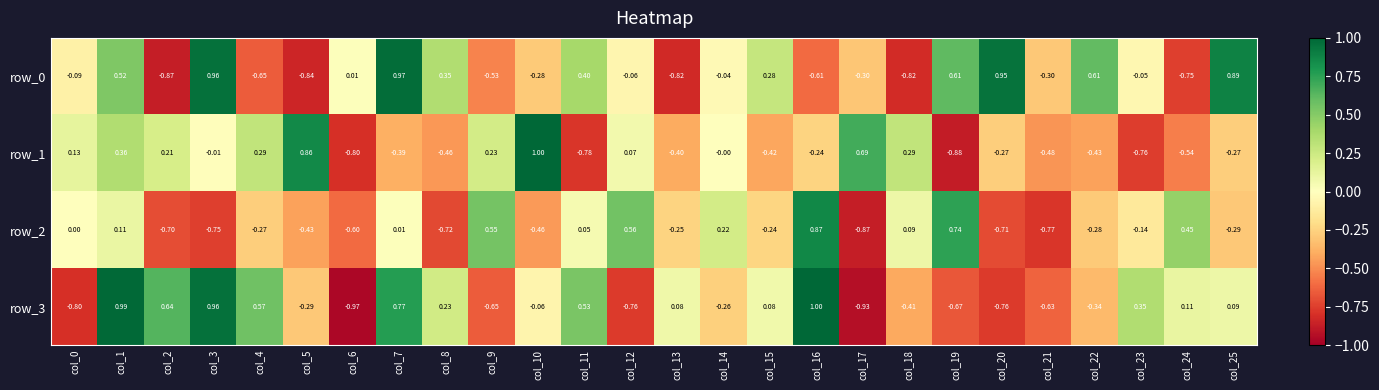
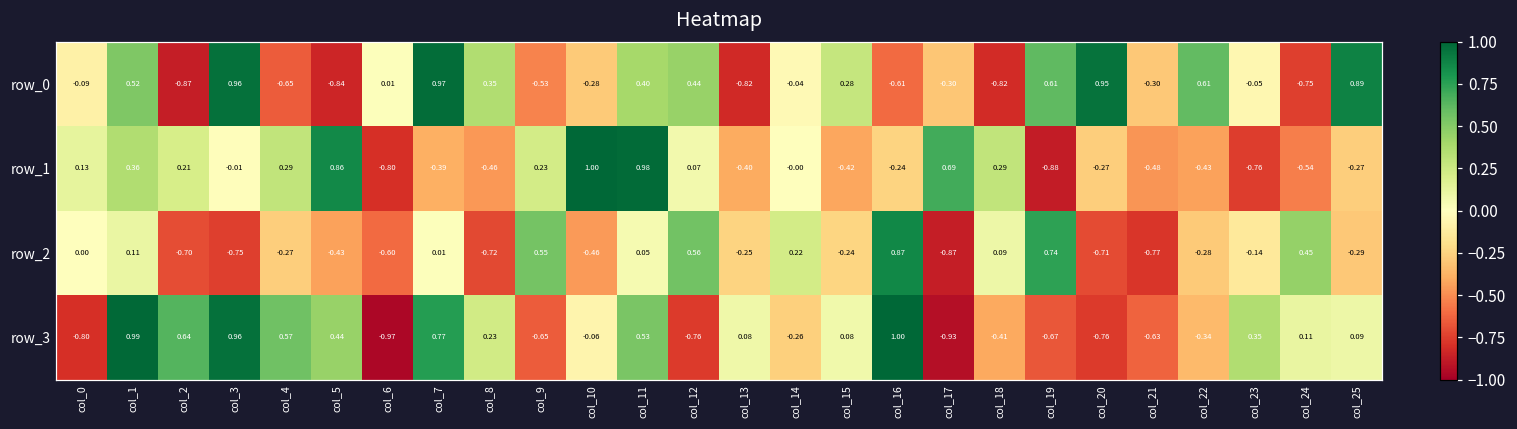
  {
    "row_0": {
      "col_0": -0.09,
      "col_1": 0.52,
      "col_2": -0.87,
      "col_3": 0.96,
      "col_4": -0.65,
      "col_5": -0.84,
      "col_6": 0.01,
      "col_7": 0.97,
      "col_8": 0.35,
      "col_9": -0.53,
      "col_10": -0.28,
      "col_11": 0.40,
-     "col_12": -0.06,
+     "col_12": 0.44,
      "col_13": -0.82,
      "col_14": -0.04,
      "col_15": 0.28,
      "col_16": -0.61,
      "col_17": -0.30,
      "col_18": -0.82,
      "col_19": 0.61,
      "col_20": 0.95,
      "col_21": -0.30,
      "col_22": 0.61,
      "col_23": -0.05,
      "col_24": -0.75,
      "col_25": 0.89
    },
    "row_1": {
      "col_0": 0.13,
      "col_1": 0.36,
      "col_2": 0.21,
      "col_3": -0.01,
      "col_4": 0.29,
      "col_5": 0.86,
      "col_6": -0.80,
      "col_7": -0.39,
      "col_8": -0.46,
      "col_9": 0.23,
      "col_10": 1.00,
-     "col_11": -0.78,
+     "col_11": 0.98,
      "col_12": 0.07,
      "col_13": -0.40,
      "col_14": -0.00,
      "col_15": -0.42,
      "col_16": -0.24,
      "col_17": 0.69,
      "col_18": 0.29,
      "col_19": -0.88,
      "col_20": -0.27,
      "col_21": -0.48,
      "col_22": -0.43,
      "col_23": -0.76,
      "col_24": -0.54,
      "col_25": -0.27
    },
    "row_2": {
      "col_0": 0.00,
      "col_1": 0.11,
      "col_2": -0.70,
      "col_3": -0.75,
      "col_4": -0.27,
      "col_5": -0.43,
      "col_6": -0.60,
      "col_7": 0.01,
      "col_8": -0.72,
      "col_9": 0.55,
      "col_10": -0.46,
      "col_11": 0.05,
      "col_12": 0.56,
      "col_13": -0.25,
      "col_14": 0.22,
      "col_15": -0.24,
      "col_16": 0.87,
      "col_17": -0.87,
      "col_18": 0.09,
      "col_19": 0.74,
      "col_20": -0.71,
      "col_21": -0.77,
      "col_22": -0.28,
      "col_23": -0.14,
      "col_24": 0.45,
      "col_25": -0.29
    },
    "row_3": {
      "col_0": -0.80,
      "col_1": 0.99,
      "col_2": 0.64,
      "col_3": 0.96,
      "col_4": 0.57,
-     "col_5": -0.29,
+     "col_5": 0.44,
      "col_6": -0.97,
      "col_7": 0.77,
      "col_8": 0.23,
      "col_9": -0.65,
      "col_10": -0.06,
      "col_11": 0.53,
      "col_12": -0.76,
      "col_13": 0.08,
      "col_14": -0.26,
      "col_15": 0.08,
      "col_16": 1.00,
      "col_17": -0.93,
      "col_18": -0.41,
      "col_19": -0.67,
      "col_20": -0.76,
      "col_21": -0.63,
      "col_22": -0.34,
      "col_23": 0.35,
      "col_24": 0.11,
      "col_25": 0.09
    }
  }
